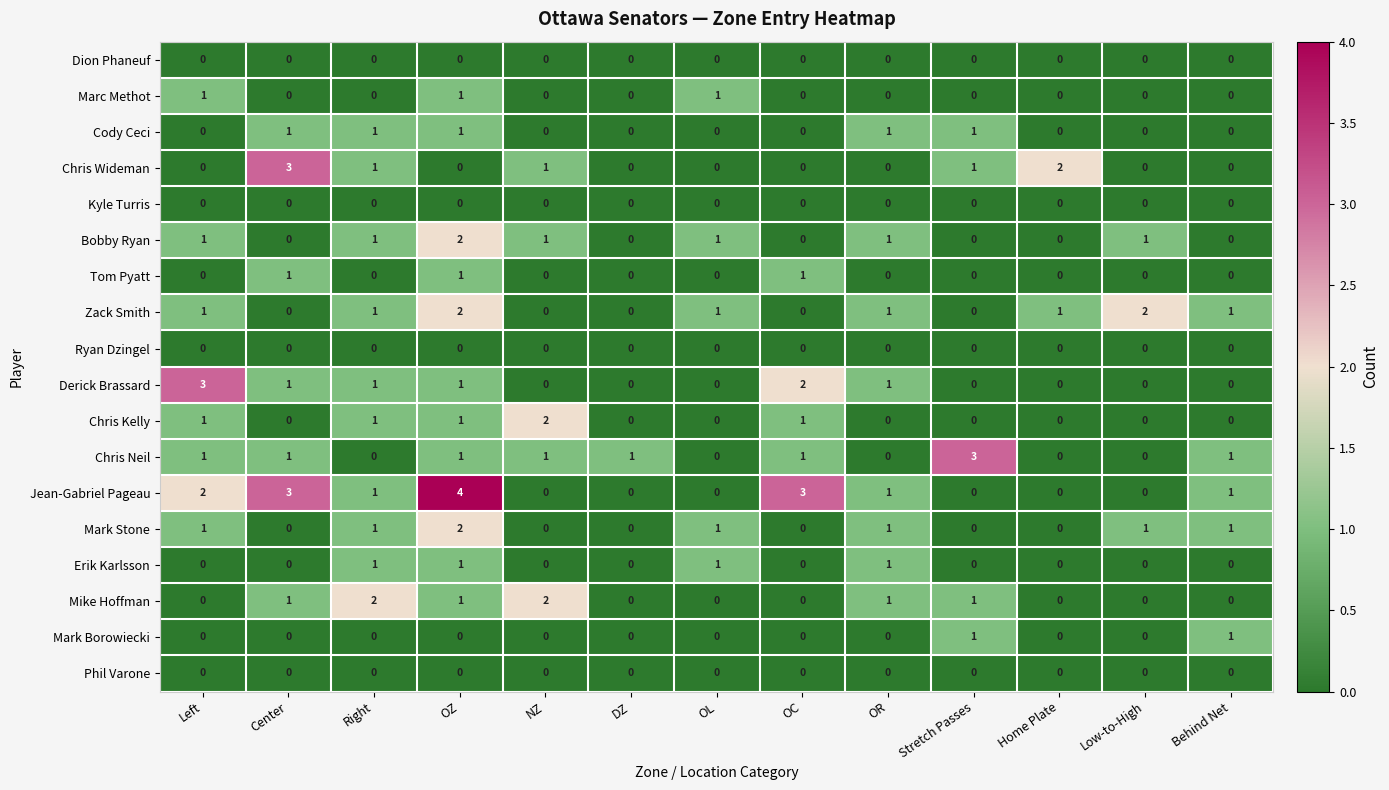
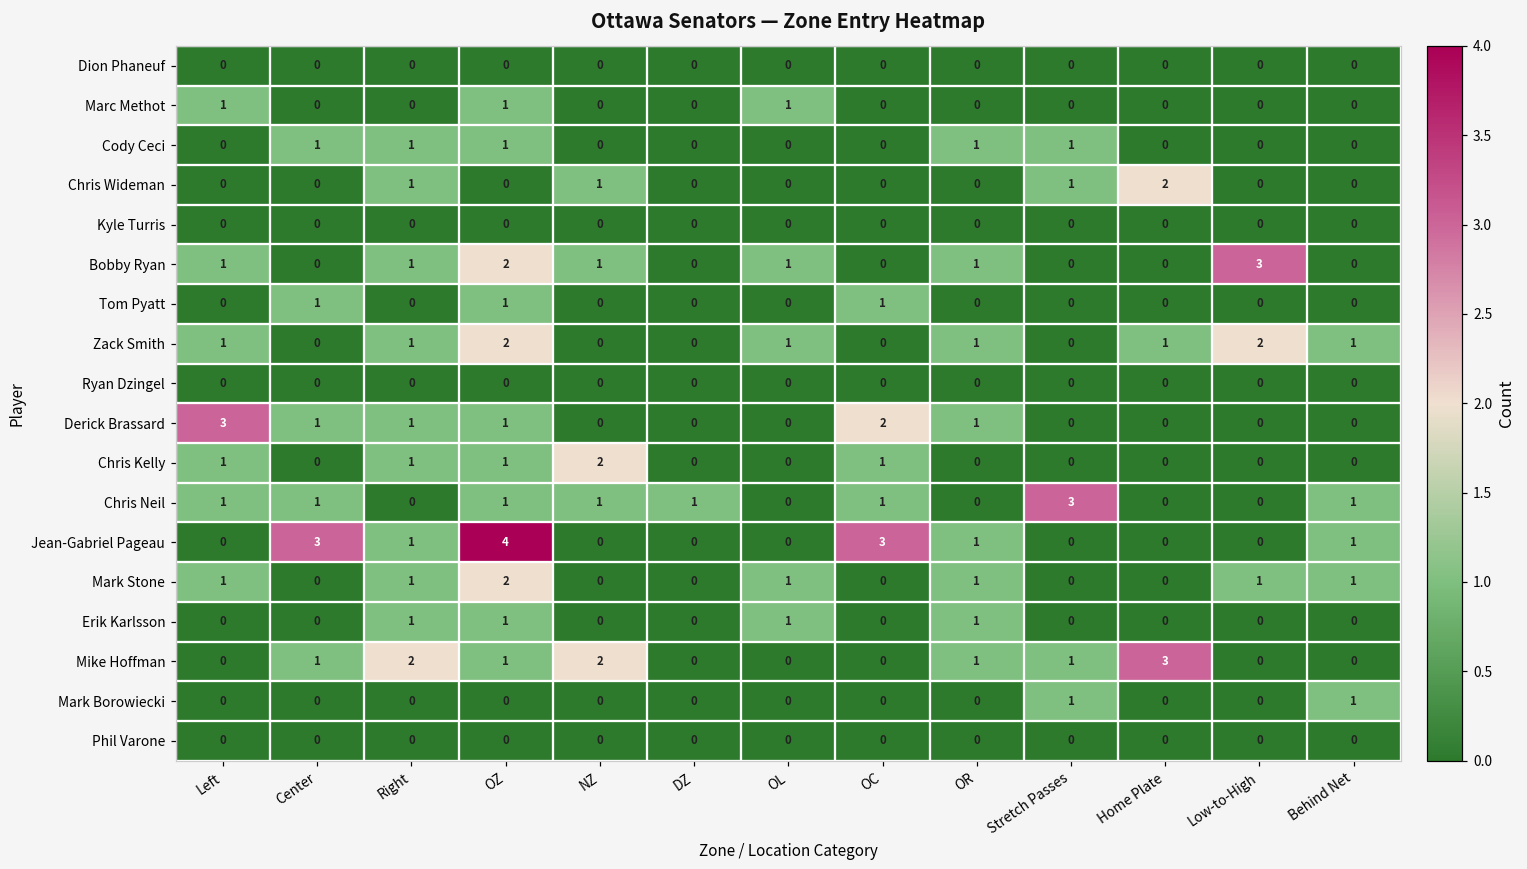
  {
    "Chris Wideman": {
      "Left": 0,
-     "Center": 3,
+     "Center": 0,
      "Right": 1,
      "OZ": 0,
      "NZ": 1,
      "DZ": 0,
      "OL": 0,
      "OC": 0,
      "OR": 0,
      "Stretch Passes": 1,
      "Home Plate": 2,
      "Low-to-High": 0,
      "Behind Net": 0
    },
    "Bobby Ryan": {
      "Left": 1,
      "Center": 0,
      "Right": 1,
      "OZ": 2,
      "NZ": 1,
      "DZ": 0,
      "OL": 1,
      "OC": 0,
      "OR": 1,
      "Stretch Passes": 0,
      "Home Plate": 0,
-     "Low-to-High": 1,
+     "Low-to-High": 3,
      "Behind Net": 0
    },
    "Jean-Gabriel Pageau": {
-     "Left": 2,
+     "Left": 0,
      "Center": 3,
      "Right": 1,
      "OZ": 4,
      "NZ": 0,
      "DZ": 0,
      "OL": 0,
      "OC": 3,
      "OR": 1,
      "Stretch Passes": 0,
      "Home Plate": 0,
      "Low-to-High": 0,
      "Behind Net": 1
    },
    "Mike Hoffman": {
      "Left": 0,
      "Center": 1,
      "Right": 2,
      "OZ": 1,
      "NZ": 2,
      "DZ": 0,
      "OL": 0,
      "OC": 0,
      "OR": 1,
      "Stretch Passes": 1,
-     "Home Plate": 0,
+     "Home Plate": 3,
      "Low-to-High": 0,
      "Behind Net": 0
    }
  }
